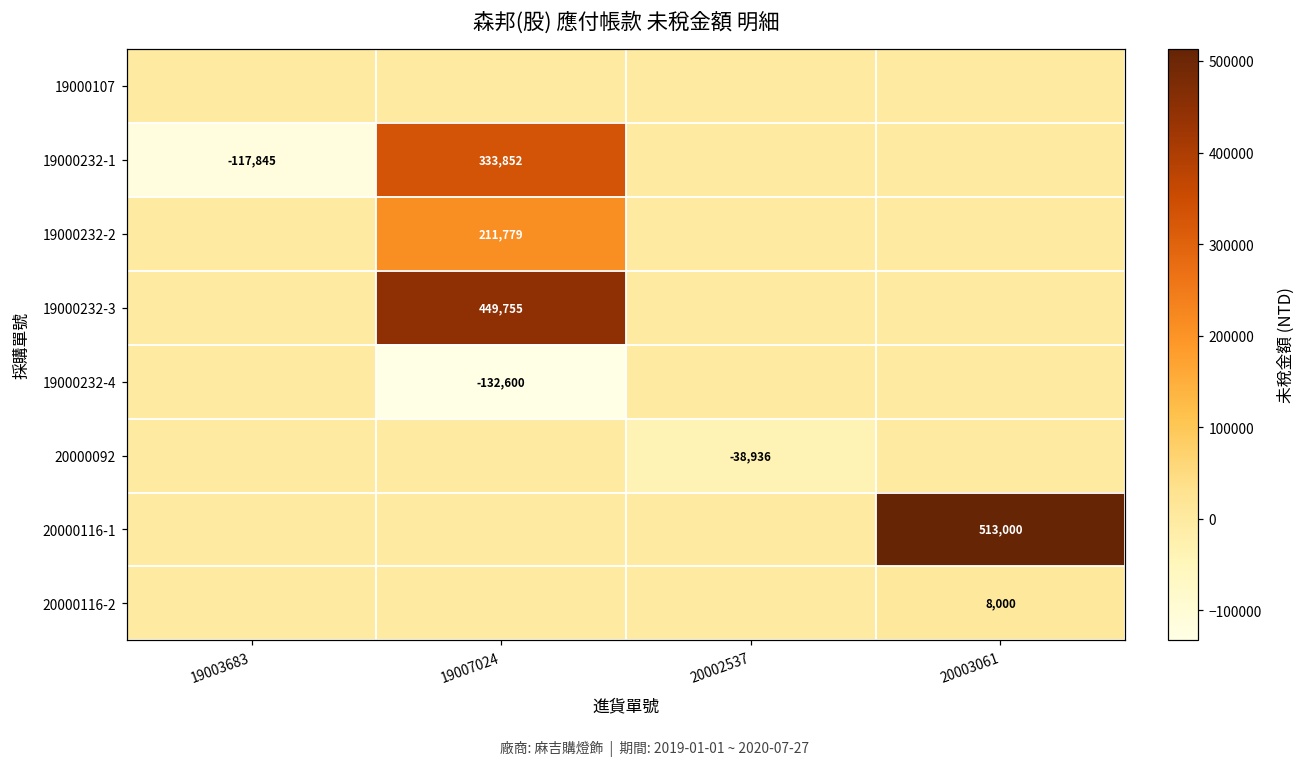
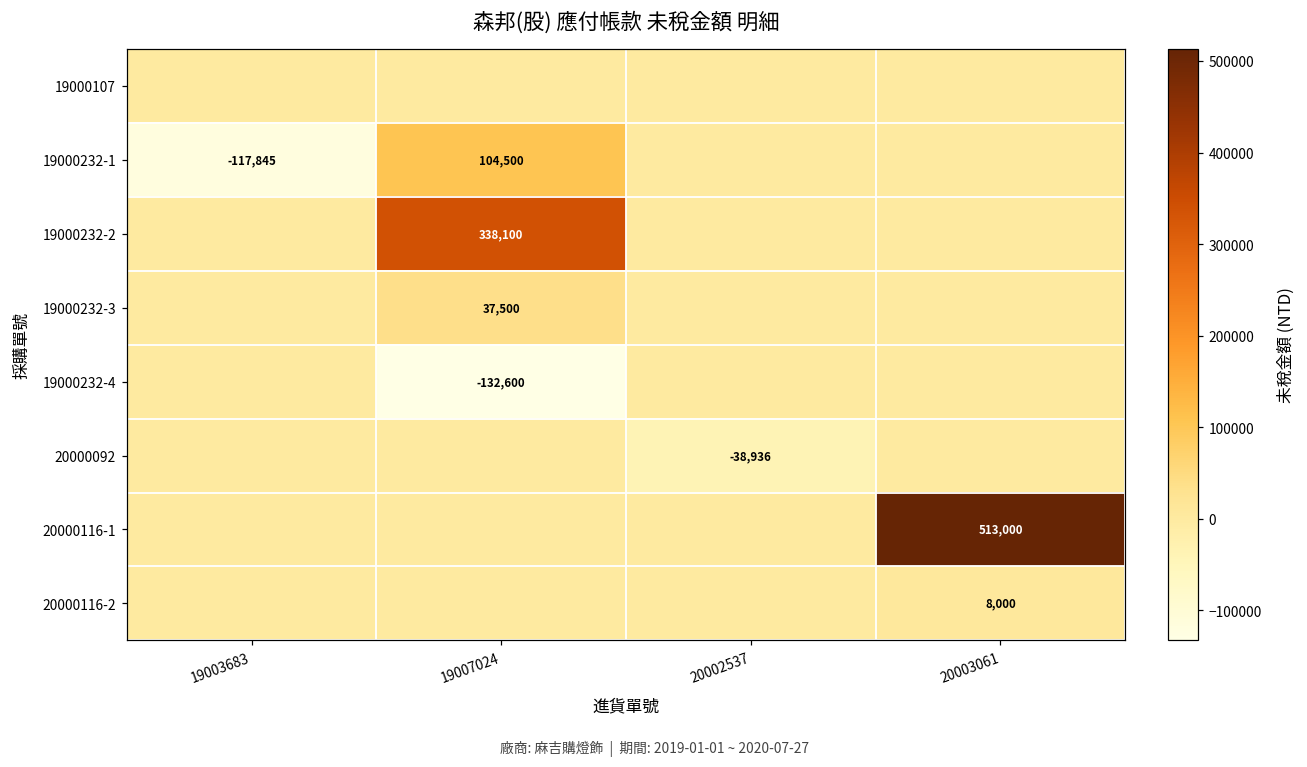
  {
    "19000232-1": {
      "19003683": "-117,845",
-     "19007024": "333,852"
+     "19007024": "104,500"
    },
    "19000232-2": {
-     "19007024": "211,779"
+     "19007024": "338,100"
    },
    "19000232-3": {
-     "19007024": "449,755"
+     "19007024": "37,500"
    },
    "19000232-4": {
      "19007024": "-132,600"
    },
    "20000092": {
      "20002537": "-38,936"
    },
    "20000116-1": {
      "20003061": "513,000"
    },
    "20000116-2": {
      "20003061": "8,000"
    }
  }
